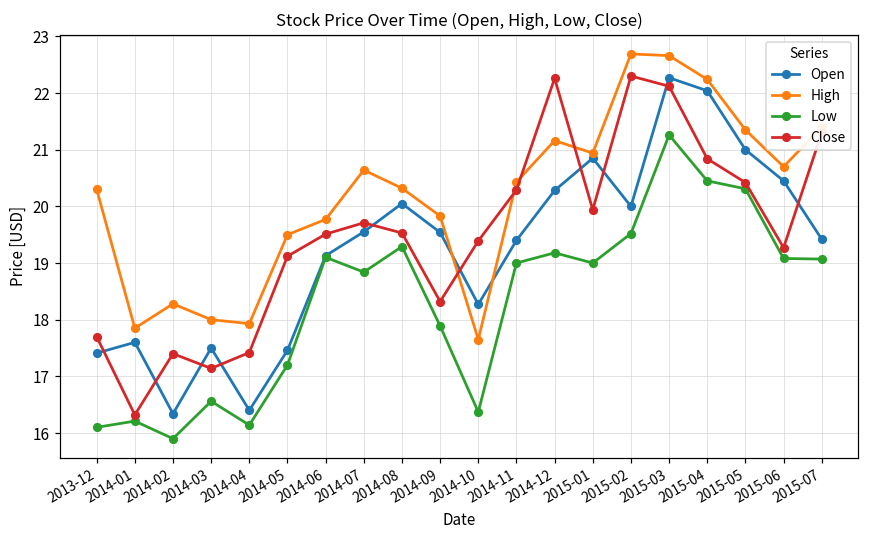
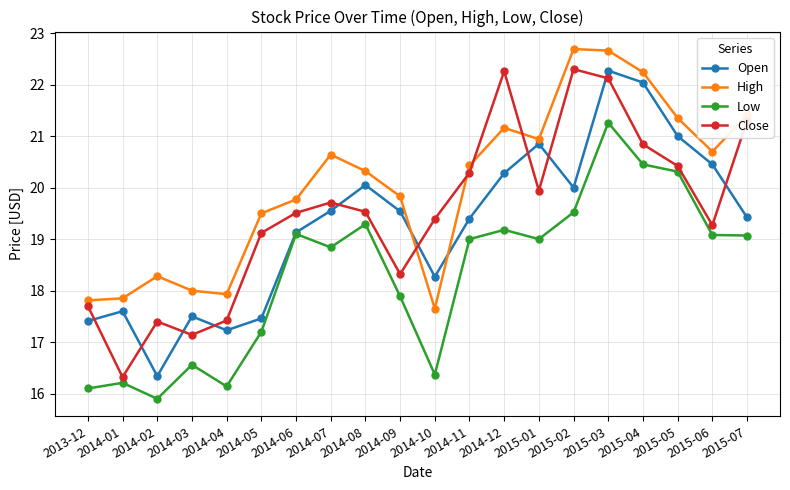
  {
    "Open": {
      "2013-12": 17.4,
      "2014-01": 17.6,
      "2014-02": 16.3,
      "2014-03": 17.5,
-     "2014-04": 16.4,
+     "2014-04": 17.2,
      "2014-05": 17.5,
      "2014-07": 19.6,
      "2014-08": 20.1,
      "2014-09": 19.5,
      "2014-10": 18.3,
      "2014-11": 19.4,
      "2014-12": 20.3,
      "2015-01": 20.9,
      "2015-02": 20.0,
      "2015-03": 22.3,
      "2015-04": 22.0,
      "2015-05": 21.0,
      "2015-06": 20.5,
      "2015-07": 19.4
    },
    "High": {
-     "2013-12": 20.3,
+     "2013-12": 17.8,
      "2014-01": 17.9,
      "2014-02": 18.3,
      "2014-03": 18.0,
      "2014-04": 17.9,
      "2014-05": 19.5,
      "2014-06": 19.8,
      "2014-07": 20.6,
      "2014-08": 20.3,
      "2014-09": 19.8,
      "2014-10": 17.7,
      "2014-11": 20.4,
      "2014-12": 21.2,
      "2015-01": 20.9,
      "2015-02": 22.7,
      "2015-03": 22.7,
      "2015-04": 22.2,
      "2015-05": 21.4,
      "2015-06": 20.7
    },
    "Low": {
      "2013-12": 16.1,
      "2014-01": 16.2,
      "2014-02": 15.9,
      "2014-03": 16.6,
      "2014-04": 16.1,
      "2014-05": 17.2,
      "2014-07": 18.8,
      "2014-08": 19.3,
      "2014-09": 17.9,
      "2014-10": 16.4,
      "2014-11": 19.0,
      "2014-12": 19.2,
      "2015-01": 19.0,
      "2015-02": 19.5,
      "2015-03": 21.3,
      "2015-04": 20.5,
      "2015-05": 20.3,
      "2015-06": 19.1,
      "2015-07": 19.1
    },
    "Close": {
      "2013-12": 17.7,
      "2014-01": 16.3,
      "2014-02": 17.4,
      "2014-03": 17.1,
      "2014-04": 17.4,
      "2014-05": 19.1,
      "2014-06": 19.5,
      "2014-07": 19.7,
      "2014-08": 19.5,
      "2014-09": 18.3,
      "2014-10": 19.4,
      "2014-11": 20.3,
      "2014-12": 22.3,
      "2015-01": 19.9,
      "2015-02": 22.3,
      "2015-03": 22.1,
      "2015-04": 20.8,
      "2015-05": 20.4,
      "2015-06": 19.3
    }
  }
